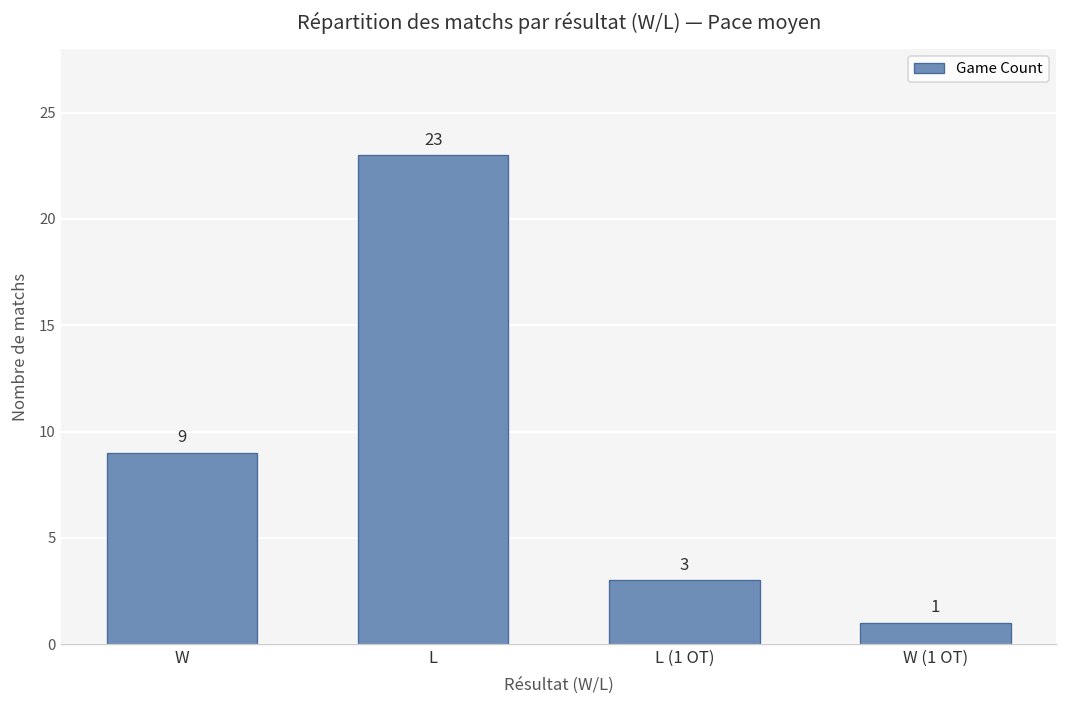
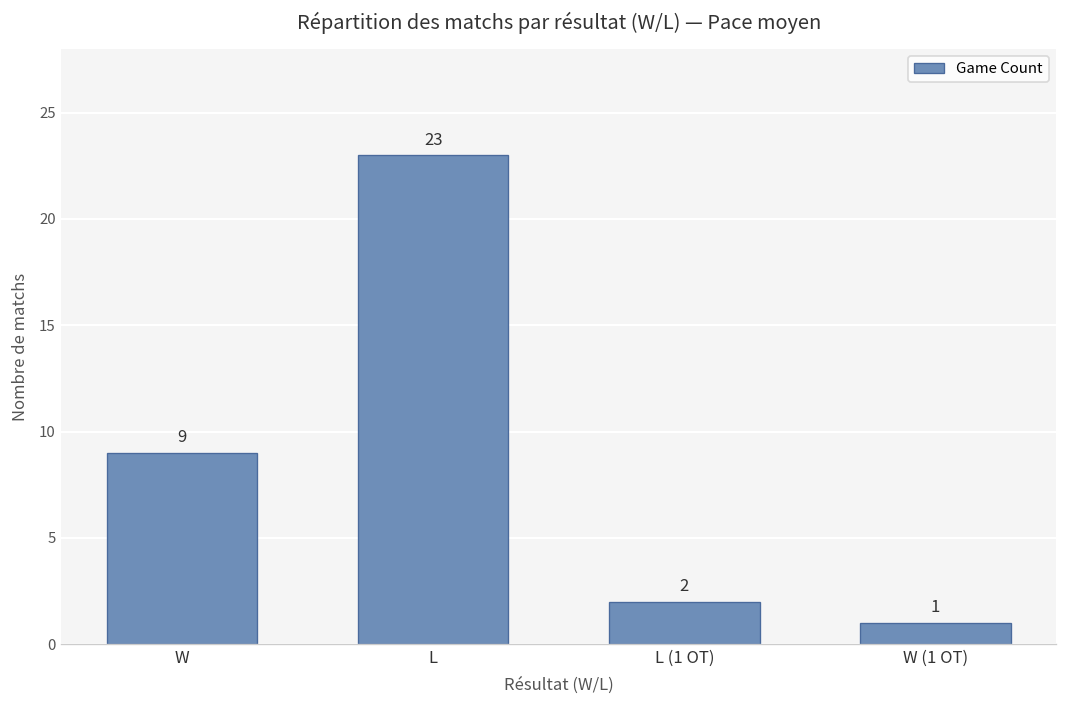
  {
    "W": 9,
    "L": 23,
-   "L (1 OT)": 3,
+   "L (1 OT)": 2,
    "W (1 OT)": 1
  }
